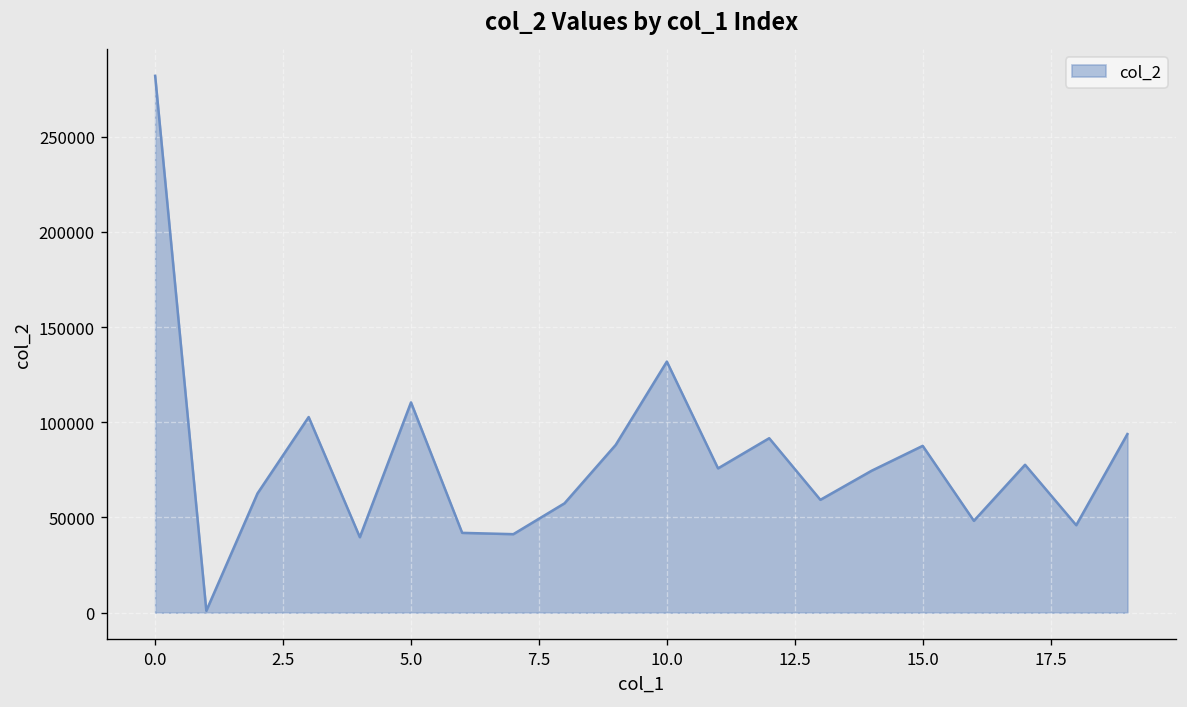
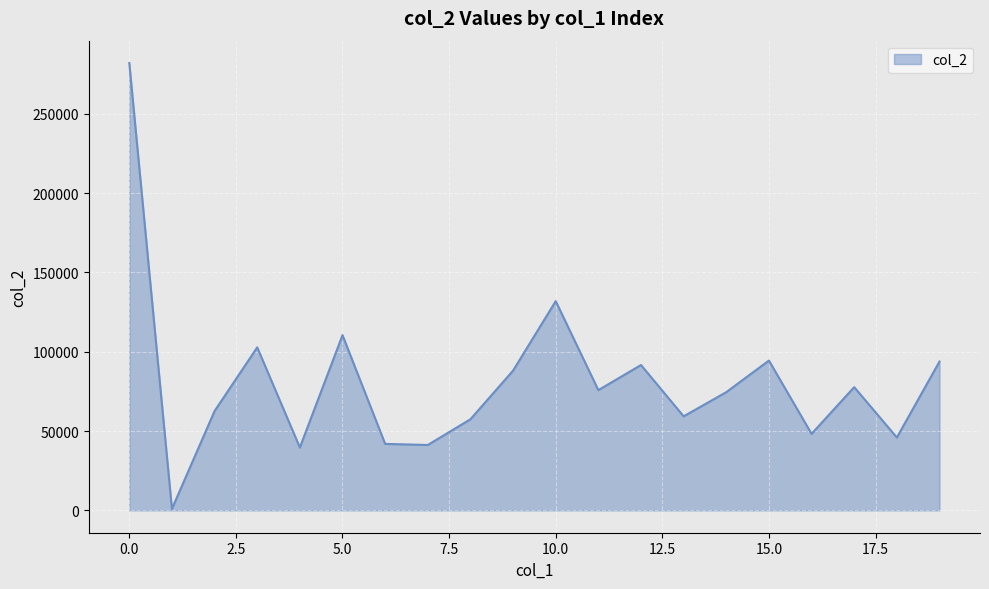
  {
    "0.0": 282000,
    "5.0": 110000,
    "10.0": 132000,
-   "15.0": 88000
+   "15.0": 94000
  }
